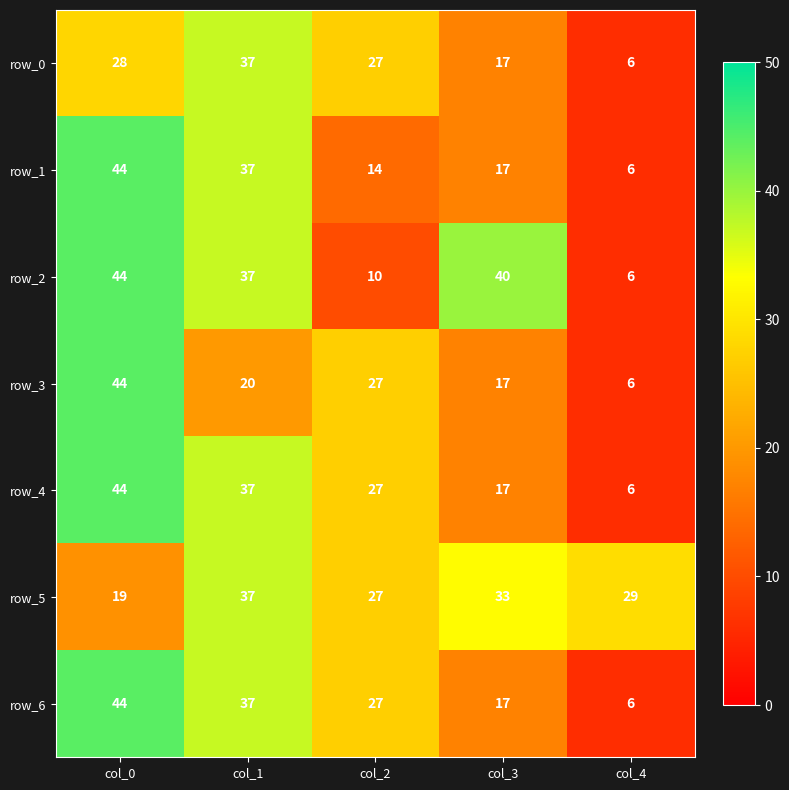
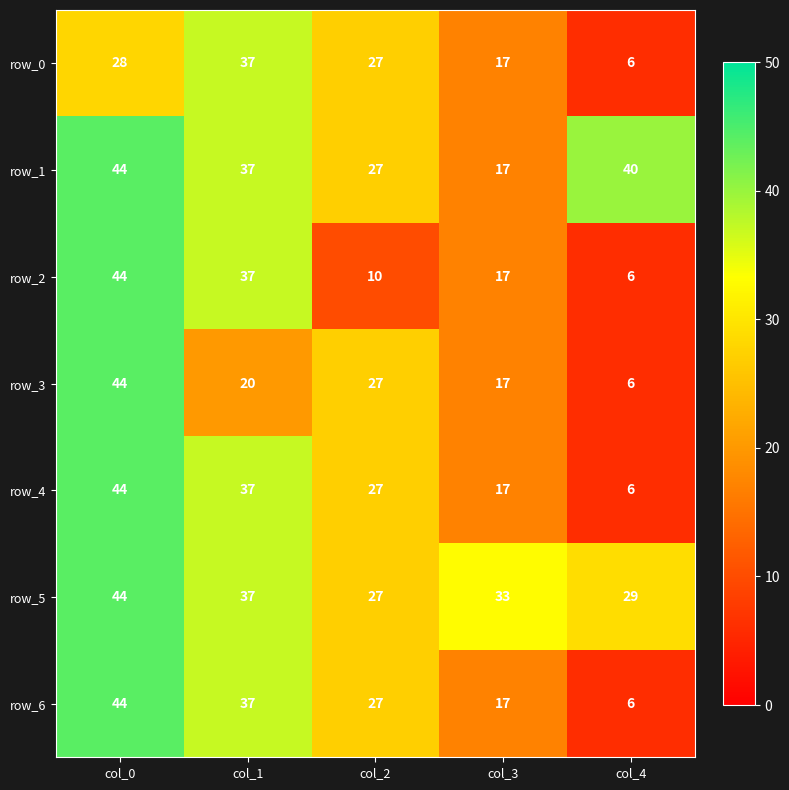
  {
    "row_0": {
      "col_0": 28,
      "col_1": 37,
      "col_2": 27,
      "col_3": 17,
      "col_4": 6
    },
    "row_1": {
      "col_0": 44,
      "col_1": 37,
-     "col_2": 14,
+     "col_2": 27,
      "col_3": 17,
-     "col_4": 6
+     "col_4": 40
    },
    "row_2": {
      "col_0": 44,
      "col_1": 37,
      "col_2": 10,
-     "col_3": 40,
+     "col_3": 17,
      "col_4": 6
    },
    "row_3": {
      "col_0": 44,
      "col_1": 20,
      "col_2": 27,
      "col_3": 17,
      "col_4": 6
    },
    "row_4": {
      "col_0": 44,
      "col_1": 37,
      "col_2": 27,
      "col_3": 17,
      "col_4": 6
    },
    "row_5": {
-     "col_0": 19,
+     "col_0": 44,
      "col_1": 37,
      "col_2": 27,
      "col_3": 33,
      "col_4": 29
    },
    "row_6": {
      "col_0": 44,
      "col_1": 37,
      "col_2": 27,
      "col_3": 17,
      "col_4": 6
    }
  }
